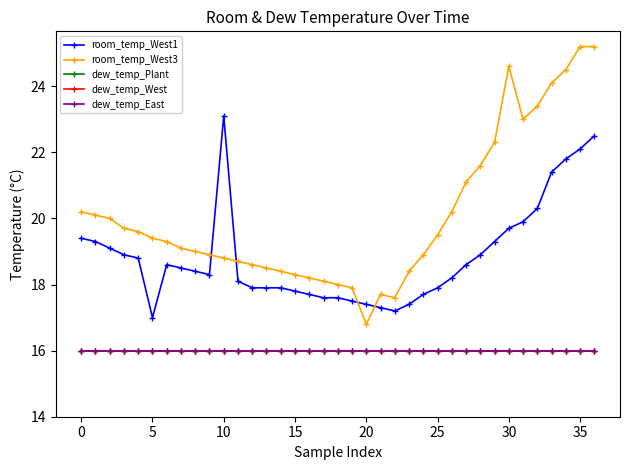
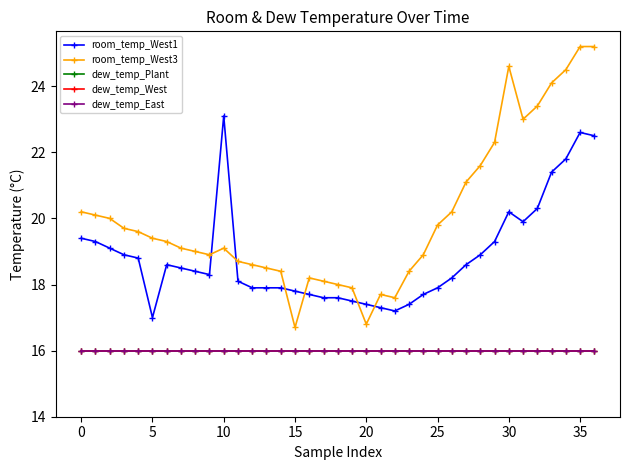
  {
    "room_temp_West1": {
      "0": 19.4,
      "5": 17.0,
      "10": 23.1,
      "15": 17.8,
      "20": 17.4,
      "25": 17.9,
-     "30": 19.7,
-     "35": 22.1
+     "30": 20.2,
+     "35": 22.6
    },
    "room_temp_West3": {
      "0": 20.2,
      "5": 19.4,
-     "10": 18.8,
-     "15": 18.3,
+     "10": 19.1,
+     "15": 16.7,
      "20": 16.8,
-     "25": 19.5,
+     "25": 19.8,
      "30": 24.6,
      "35": 25.2
    },
    "dew_temp_East": {
      "0": 16.0,
      "5": 16.0,
      "10": 16.0,
      "15": 16.0,
      "20": 16.0,
      "25": 16.0,
      "30": 16.0,
      "35": 16.0
    }
  }
